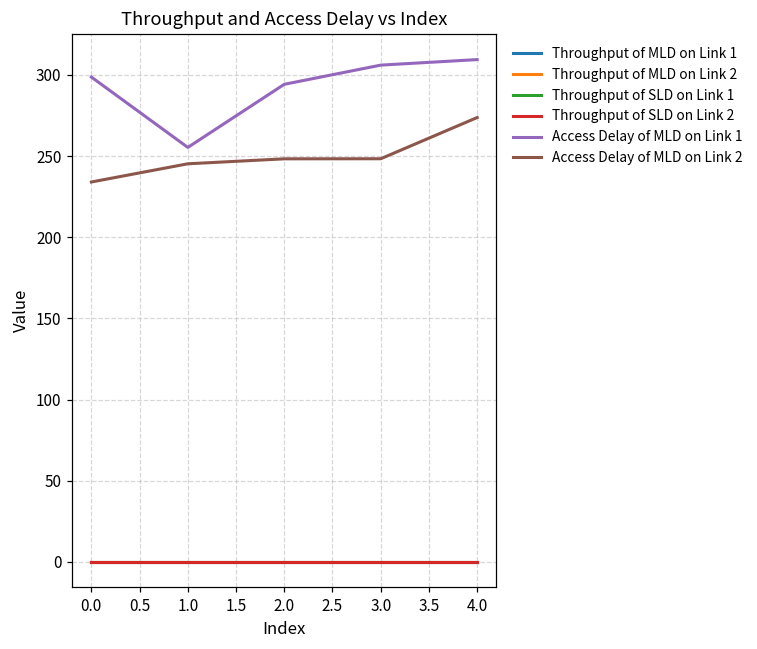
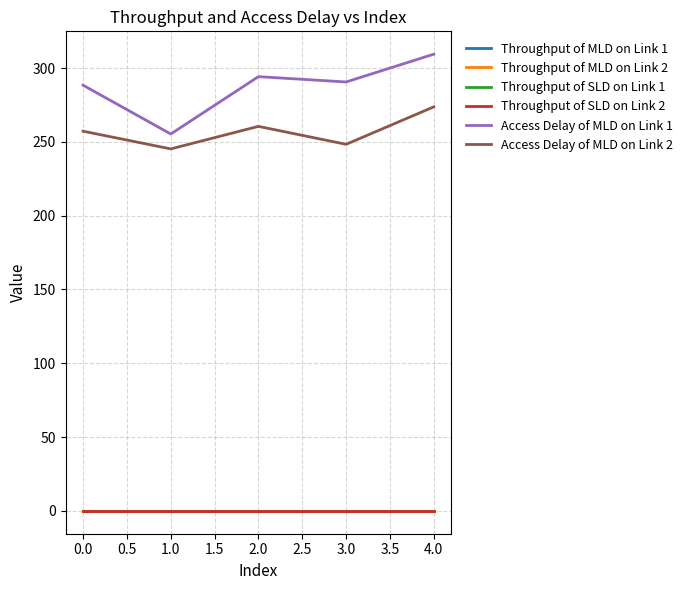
  {
    "Throughput of SLD on Link 2": {
      "0.0": 0,
      "1.0": 0,
      "2.0": 0,
      "3.0": 0,
      "4.0": 0
    },
    "Access Delay of MLD on Link 1": {
-     "0.0": 299,
+     "0.0": 288,
      "1.0": 255,
      "2.0": 294,
-     "3.0": 306,
+     "3.0": 291,
      "4.0": 309
    },
    "Access Delay of MLD on Link 2": {
-     "0.0": 234,
+     "0.0": 257,
      "1.0": 245,
-     "2.0": 248,
+     "2.0": 261,
      "3.0": 248,
      "4.0": 274
    }
  }
